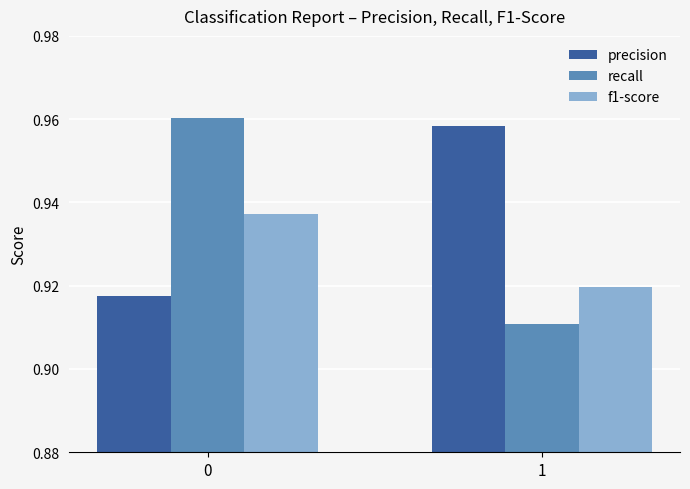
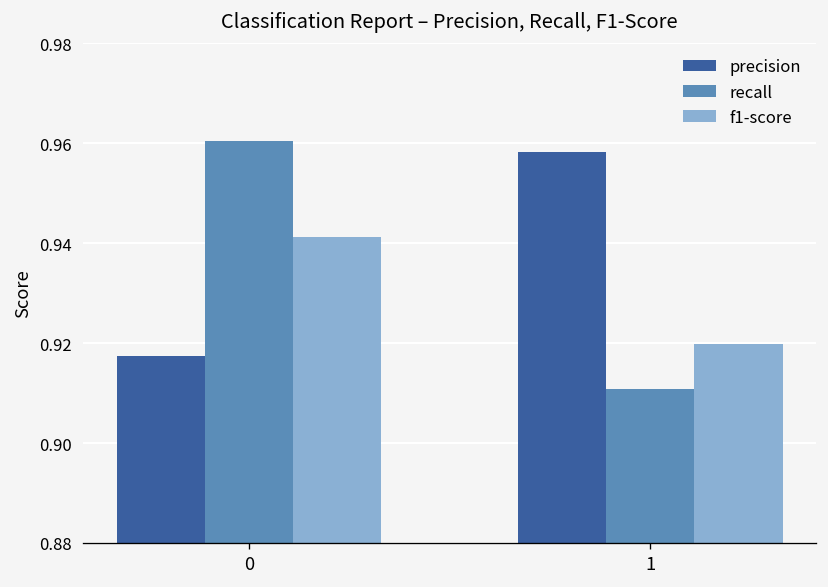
  {
    "precision": {
      "0": 0.917,
      "1": 0.958
    },
    "recall": {
      "0": 0.960,
      "1": 0.911
    },
    "f1-score": {
-     "0": 0.937,
+     "0": 0.941,
      "1": 0.920
    }
  }
